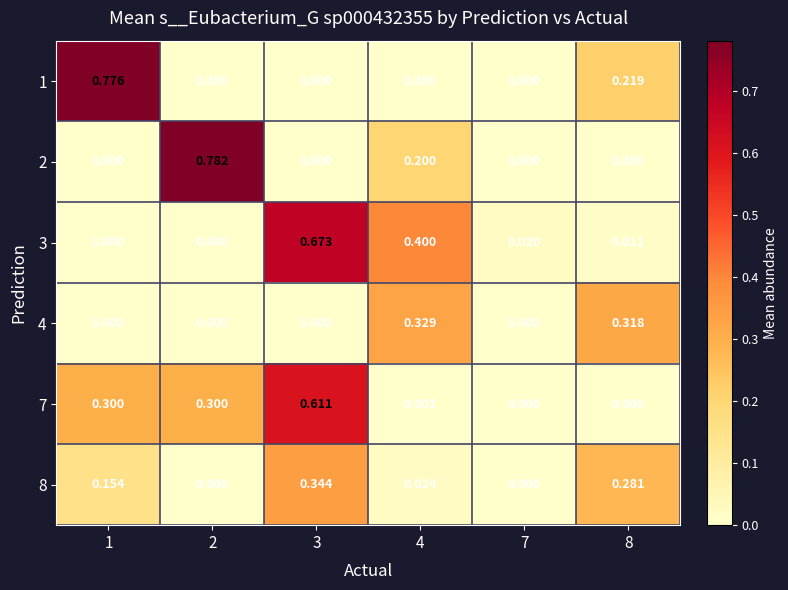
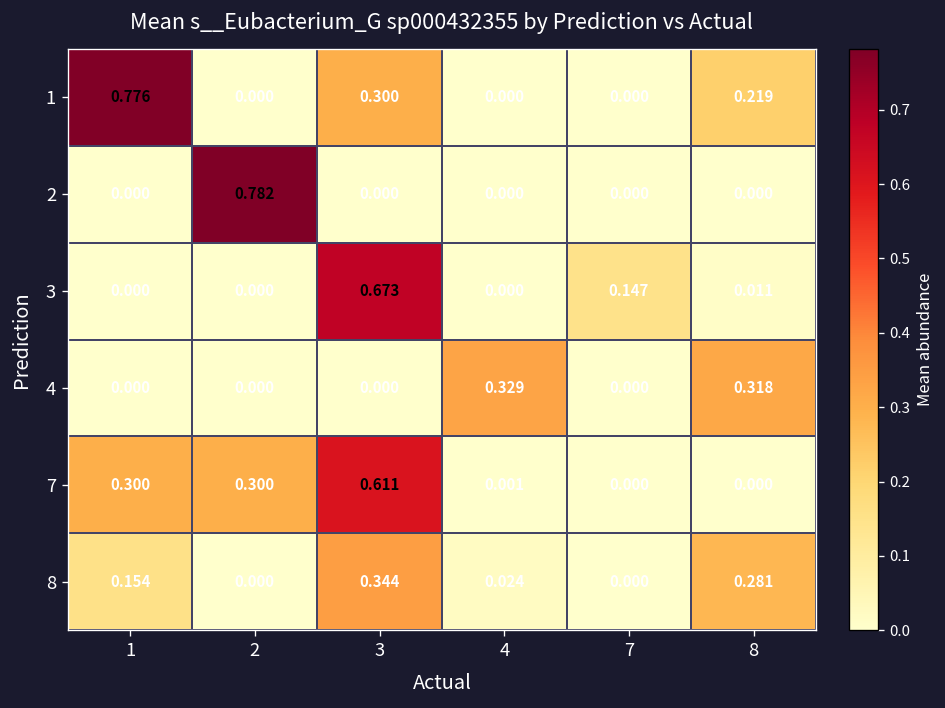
  {
    "1": {
      "1": 0.776,
      "2": 0.000,
-     "3": 0.000,
+     "3": 0.300,
      "4": 0.000,
      "7": 0.000,
      "8": 0.219
    },
    "2": {
      "1": 0.000,
      "2": 0.782,
      "3": 0.000,
-     "4": 0.200,
+     "4": 0.000,
      "7": 0.000,
      "8": 0.000
    },
    "3": {
      "1": 0.000,
      "2": 0.000,
      "3": 0.673,
-     "4": 0.400,
-     "7": 0.020,
+     "4": 0.000,
+     "7": 0.147,
      "8": 0.011
    },
    "4": {
      "1": 0.000,
      "2": 0.000,
      "3": 0.000,
      "4": 0.329,
      "7": 0.000,
      "8": 0.318
    },
    "7": {
      "1": 0.300,
      "2": 0.300,
      "3": 0.611,
      "4": 0.001,
      "7": 0.000,
      "8": 0.000
    },
    "8": {
      "1": 0.154,
      "2": 0.000,
      "3": 0.344,
      "4": 0.024,
      "7": 0.000,
      "8": 0.281
    }
  }
